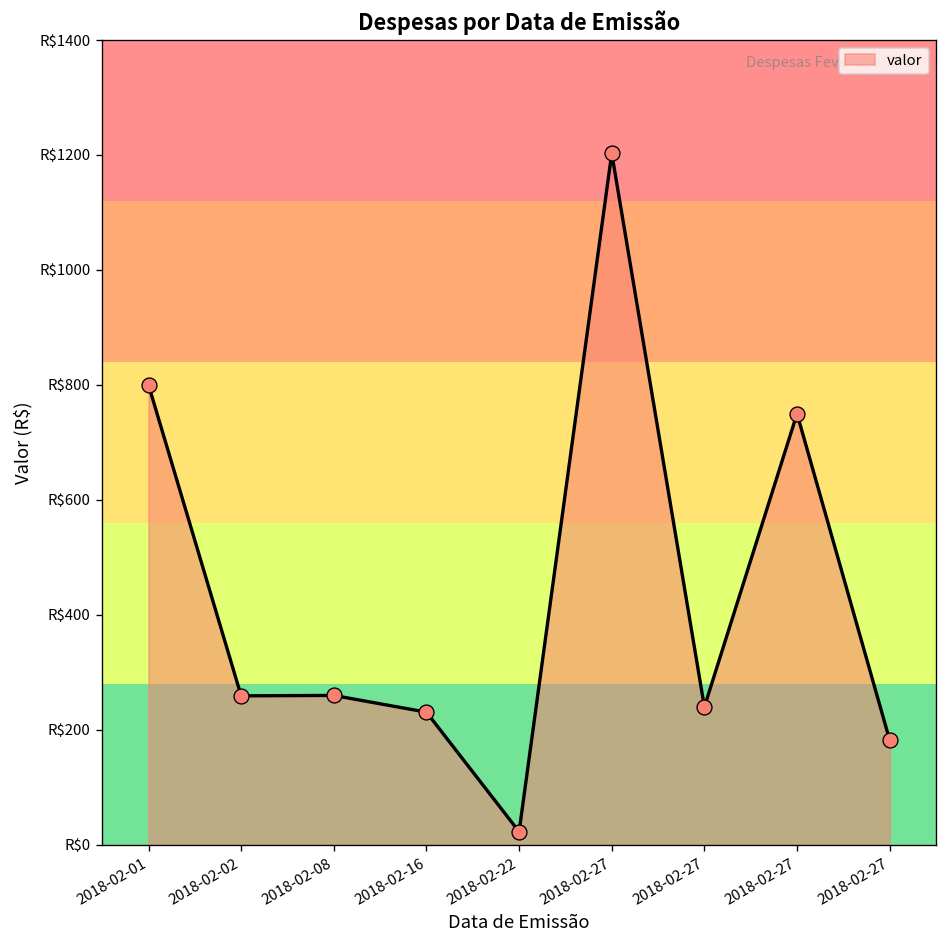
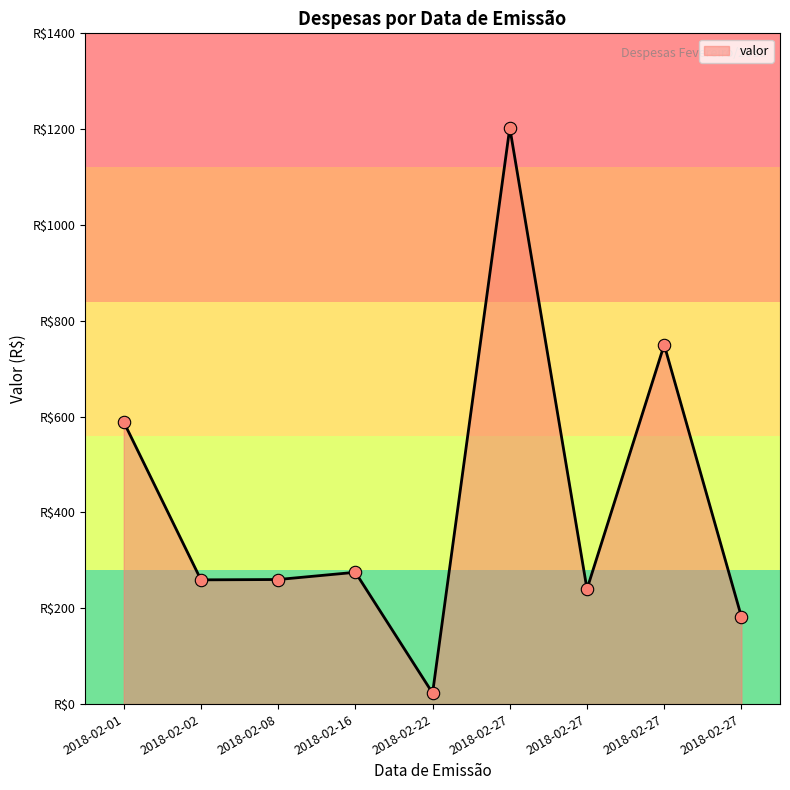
  {
-   "2018-02-01": "R$800",
+   "2018-02-01": "R$590",
    "2018-02-02": "R$260",
    "2018-02-08": "R$260",
-   "2018-02-16": "R$230",
+   "2018-02-16": "R$280",
    "2018-02-22": "R$20"
  }
